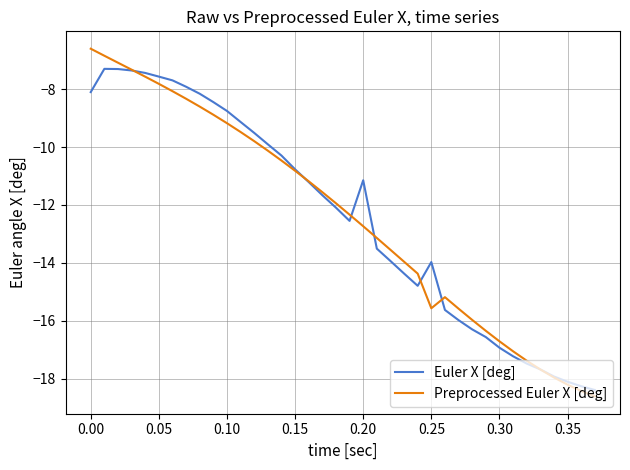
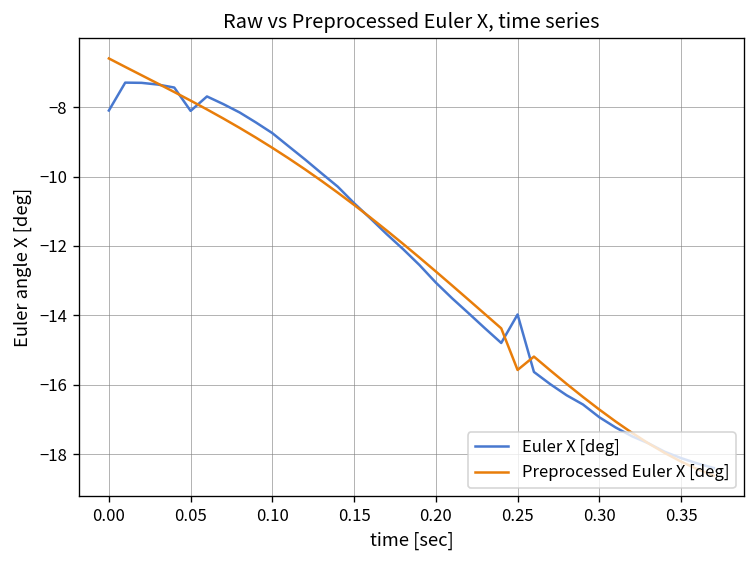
  {
    "Euler X [deg]": {
      "0.00": -8.1,
-     "0.05": -7.6,
+     "0.05": -8.1,
      "0.10": -8.8,
-     "0.20": -11.1,
+     "0.20": -13.1,
      "0.25": -14.0,
      "0.30": -16.9
    },
    "Preprocessed Euler X [deg]": {
      "0.00": -6.6,
      "0.05": -7.8,
      "0.10": -9.2,
      "0.20": -12.7,
      "0.25": -15.6,
      "0.30": -16.7
    }
  }
